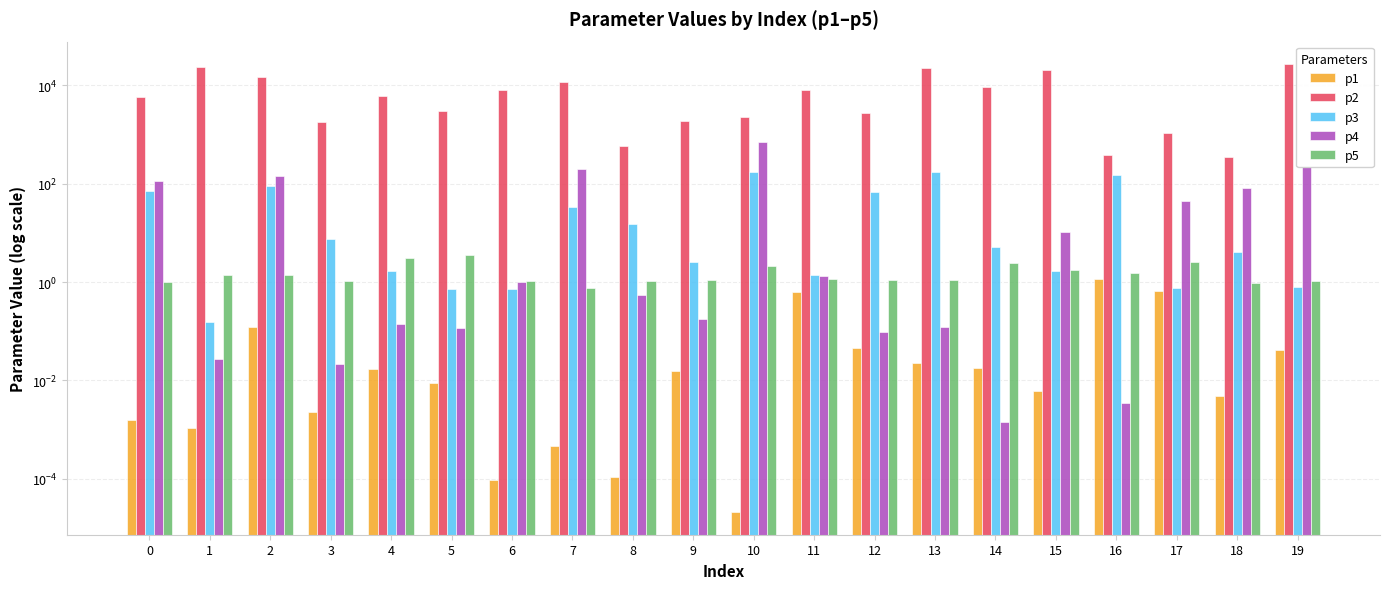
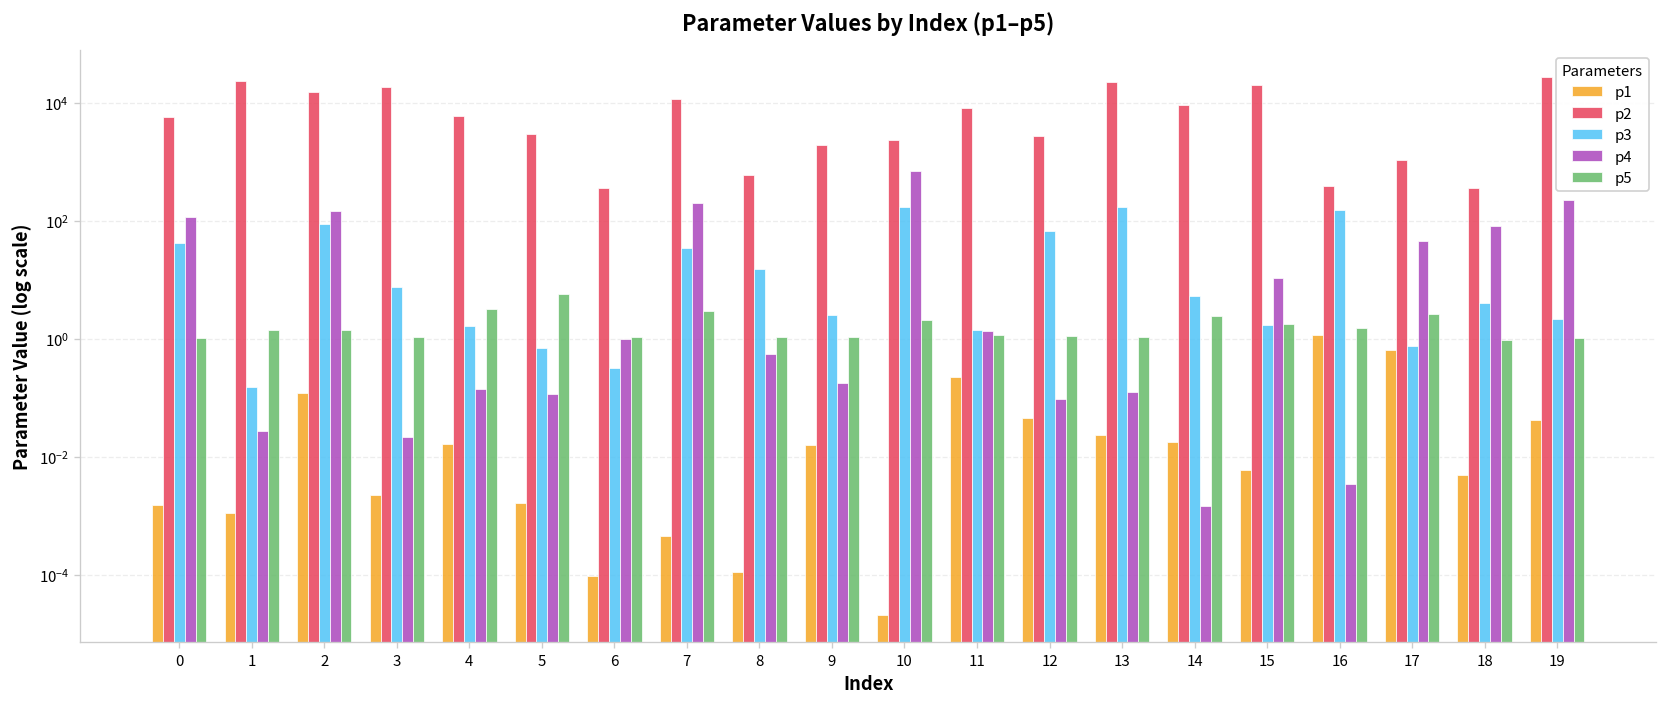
  {
    "p1": {
      "0": 0.0015,
      "1": 0.0011,
      "2": 0.12,
      "3": 0.002,
      "4": 0.017,
-     "5": 0.009,
+     "5": 0.0016,
      "6": 0.0001,
      "7": 0.0005,
      "8": 0.0001,
      "9": 0.016,
      "10": 0.000021,
-     "11": 0.6,
+     "11": 0.2,
      "12": 0.04,
      "13": 0.02,
      "14": 0.018,
      "15": 0.006,
      "16": 1.2,
      "17": 0.6,
      "18": 0.005,
      "19": 0.04
    },
    "p2": {
      "0": 6000,
      "1": 20000,
      "2": 15000,
-     "3": 1800,
+     "3": 19000,
      "4": 6000,
      "5": 3000,
-     "6": 8000,
+     "6": 400,
      "7": 12000,
      "8": 600,
      "9": 1900,
      "10": 2000,
      "11": 8000,
      "12": 3000,
      "13": 20000,
      "14": 9000,
      "15": 20000,
      "16": 400,
      "17": 1100,
      "18": 400,
      "19": 30000
    },
    "p3": {
-     "0": 70,
+     "0": 40,
      "1": 0.15,
      "2": 90,
      "3": 8,
      "4": 1.6,
      "5": 0.7,
-     "6": 0.7,
+     "6": 0.3,
      "7": 30,
      "8": 15,
      "9": 3,
      "10": 170,
      "11": 1.4,
      "12": 70,
      "13": 170,
      "14": 5,
      "15": 1.7,
      "16": 150,
      "17": 0.7,
      "18": 4,
-     "19": 0.8
+     "19": 2.1
    },
    "p4": {
      "0": 120,
      "1": 0.03,
      "2": 150,
      "3": 0.021,
      "4": 0.14,
      "5": 0.12,
      "6": 1.0,
      "7": 200,
      "8": 0.5,
      "9": 0.18,
      "10": 700,
      "11": 1.3,
      "12": 0.10,
      "13": 0.12,
      "14": 0.0014,
      "15": 11,
      "16": 0.003,
      "17": 40,
      "18": 80
    },
    "p5": {
      "0": 1.0,
      "1": 1.4,
      "2": 1.4,
      "3": 1.1,
      "4": 3,
-     "5": 4,
+     "5": 6,
      "6": 1.1,
-     "7": 0.8,
+     "7": 3,
      "8": 1.1,
      "9": 1.1,
      "10": 2.1,
      "11": 1.2,
      "12": 1.1,
      "13": 1.1,
      "14": 2,
      "15": 1.8,
      "16": 1.5,
      "17": 3,
      "18": 0.9,
      "19": 1.0
    }
  }
